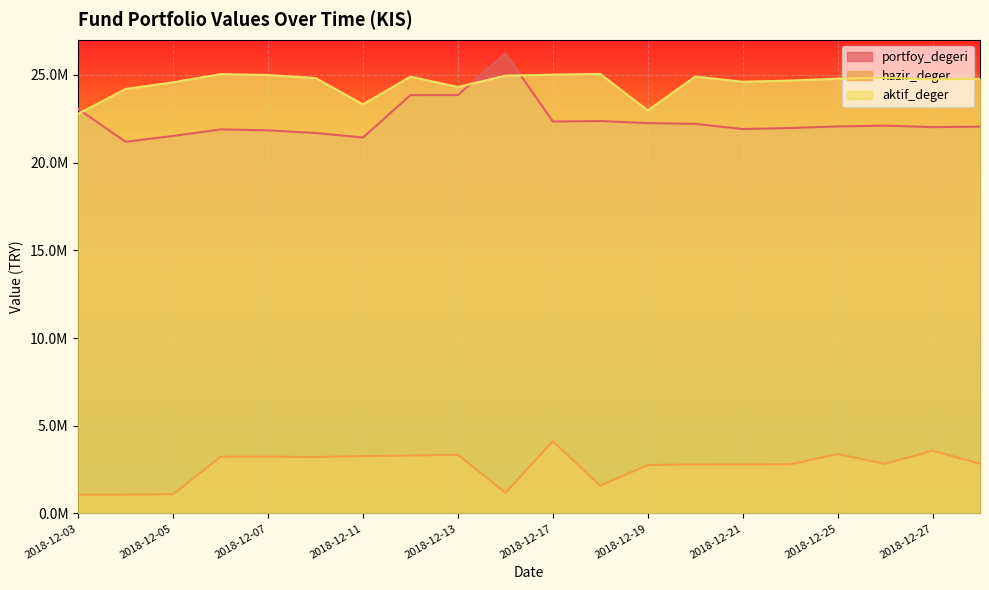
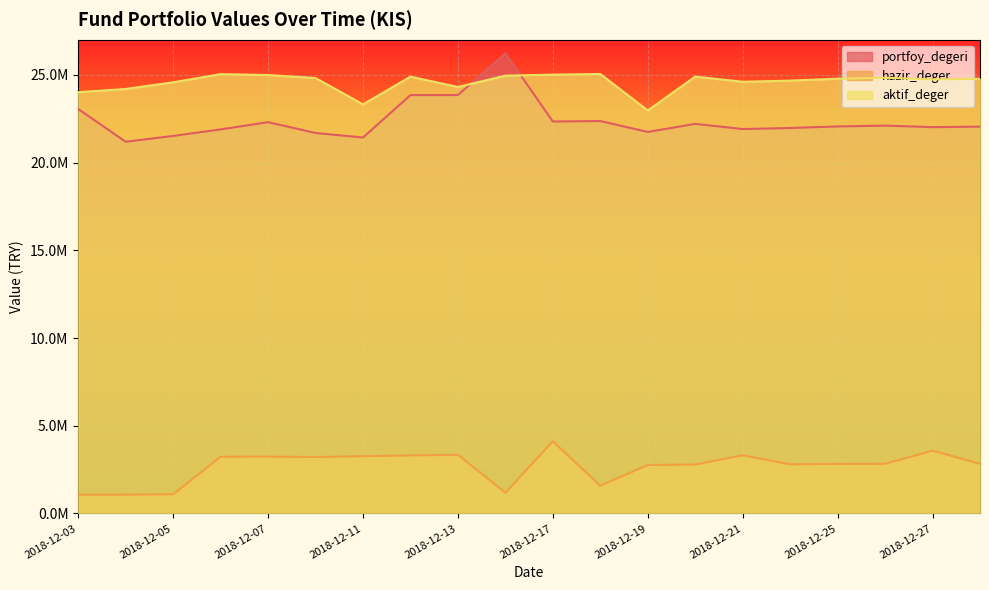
  {
    "portfoy_degeri": {
      "2018-12-03": 23000000,
      "2018-12-05": 21500000,
-     "2018-12-07": 21800000,
+     "2018-12-07": 22300000,
      "2018-12-11": 21400000,
      "2018-12-13": 23800000,
      "2018-12-17": 22300000,
-     "2018-12-19": 22200000,
+     "2018-12-19": 21700000,
      "2018-12-21": 21900000,
      "2018-12-25": 22100000,
      "2018-12-27": 22000000
    },
    "hazir_deger": {
      "2018-12-03": 1100000,
      "2018-12-05": 1100000,
      "2018-12-07": 3200000,
      "2018-12-11": 3300000,
      "2018-12-13": 3300000,
      "2018-12-17": 4100000,
      "2018-12-19": 2800000,
-     "2018-12-21": 2800000,
-     "2018-12-25": 3400000,
+     "2018-12-21": 3300000,
+     "2018-12-25": 2800000,
      "2018-12-27": 3600000
    },
    "aktif_deger": {
-     "2018-12-03": 22800000,
+     "2018-12-03": 24000000,
      "2018-12-05": 24600000,
      "2018-12-07": 25000000,
      "2018-12-11": 23300000,
      "2018-12-13": 24300000,
      "2018-12-17": 25000000,
      "2018-12-19": 23000000,
      "2018-12-21": 24600000,
      "2018-12-25": 24800000
    }
  }
